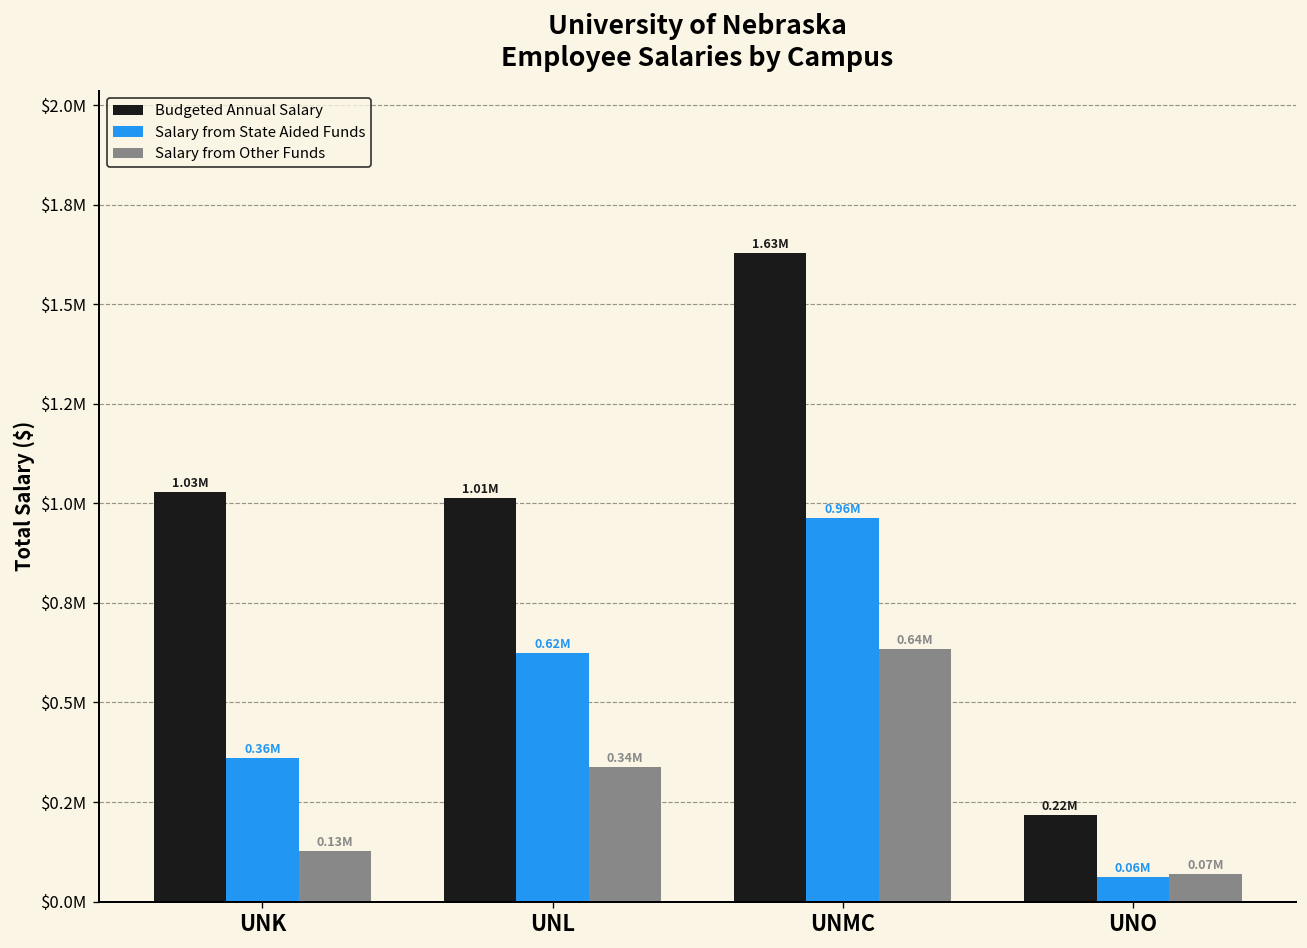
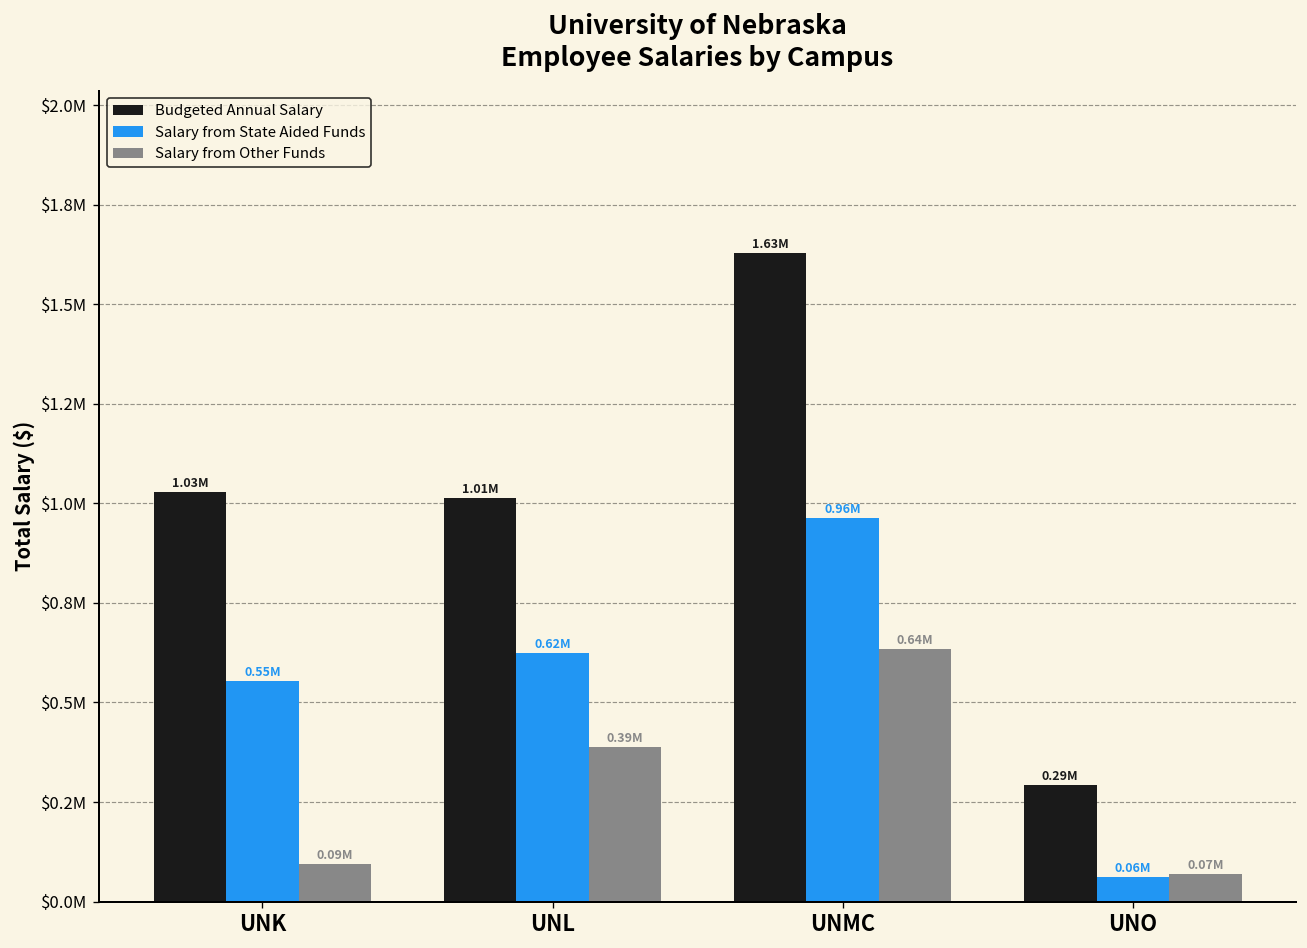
  {
    "Budgeted Annual Salary": {
      "UNK": "1.03M",
      "UNL": "1.01M",
      "UNMC": "1.63M",
-     "UNO": "0.22M"
+     "UNO": "0.29M"
    },
    "Salary from State Aided Funds": {
-     "UNK": "0.36M",
+     "UNK": "0.55M",
      "UNL": "0.62M",
      "UNMC": "0.96M",
      "UNO": "0.06M"
    },
    "Salary from Other Funds": {
-     "UNK": "0.13M",
-     "UNL": "0.34M",
+     "UNK": "0.09M",
+     "UNL": "0.39M",
      "UNMC": "0.64M",
      "UNO": "0.07M"
    }
  }
